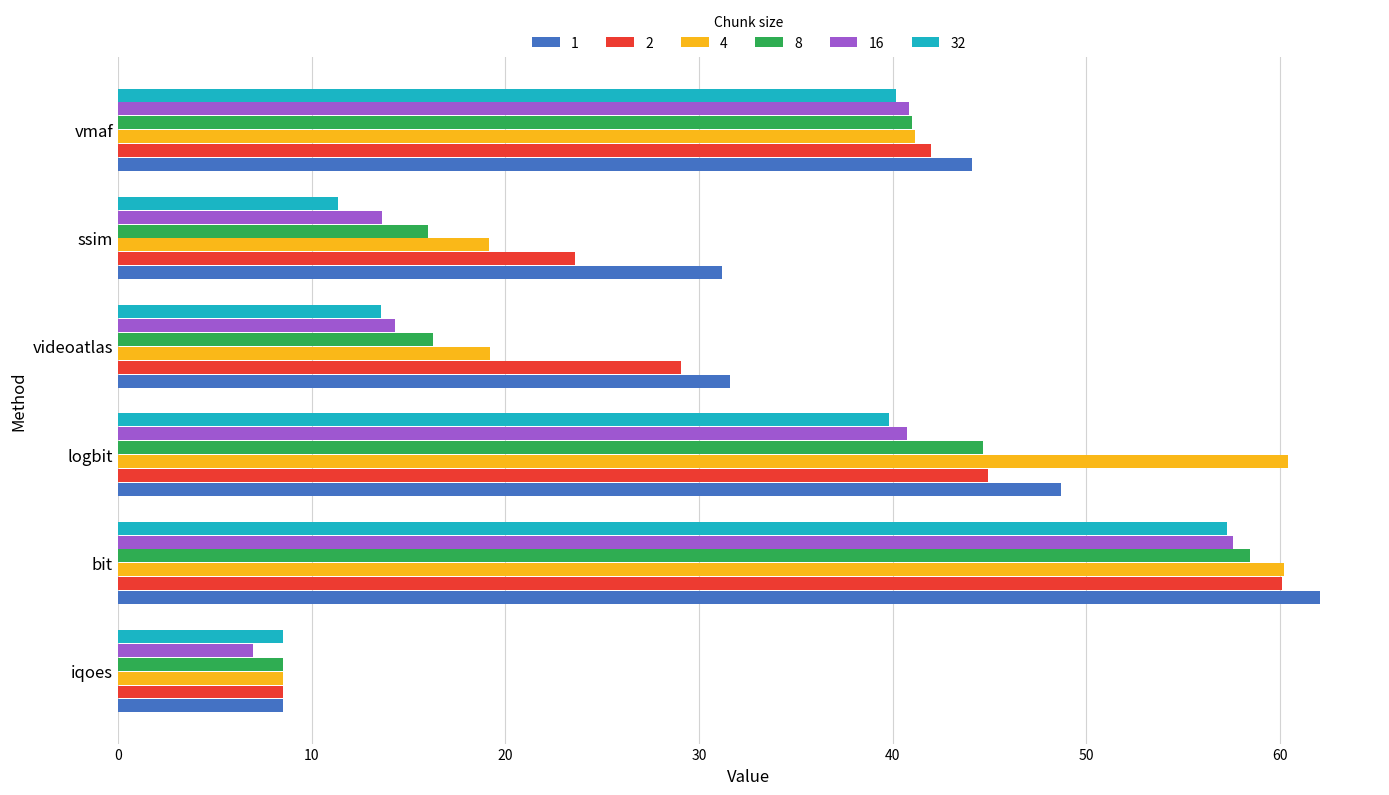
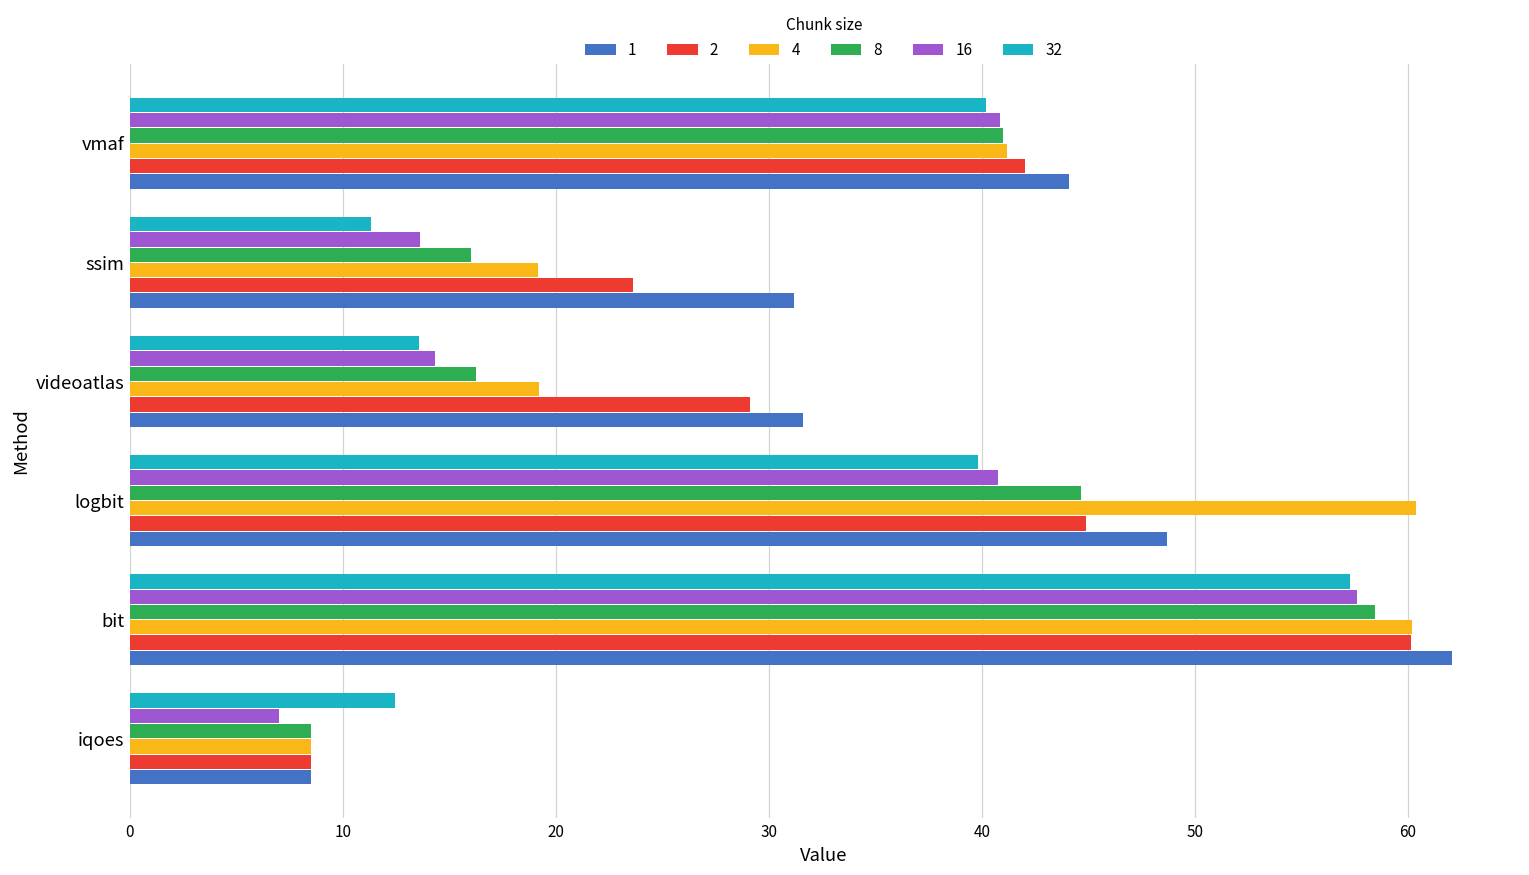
  {
    "1": {
      "vmaf": 44.1,
      "ssim": 31.2,
      "videoatlas": 31.6,
      "logbit": 48.7,
      "bit": 62.1,
      "iqoes": 8.5
    },
    "2": {
      "vmaf": 42.0,
      "ssim": 23.6,
      "videoatlas": 29.1,
      "logbit": 44.9,
      "bit": 60.1,
      "iqoes": 8.5
    },
    "4": {
      "vmaf": 41.2,
      "ssim": 19.1,
      "videoatlas": 19.2,
      "logbit": 60.4,
      "bit": 60.2,
      "iqoes": 8.5
    },
    "8": {
      "vmaf": 41.0,
      "ssim": 16.0,
      "videoatlas": 16.3,
      "logbit": 44.7,
      "bit": 58.5,
      "iqoes": 8.5
    },
    "16": {
      "vmaf": 40.9,
      "ssim": 13.6,
      "videoatlas": 14.3,
      "logbit": 40.8,
      "bit": 57.6,
      "iqoes": 7.0
    },
    "32": {
      "vmaf": 40.2,
      "ssim": 11.3,
      "videoatlas": 13.6,
      "logbit": 39.8,
      "bit": 57.3,
-     "iqoes": 8.5
+     "iqoes": 12.5
    }
  }
